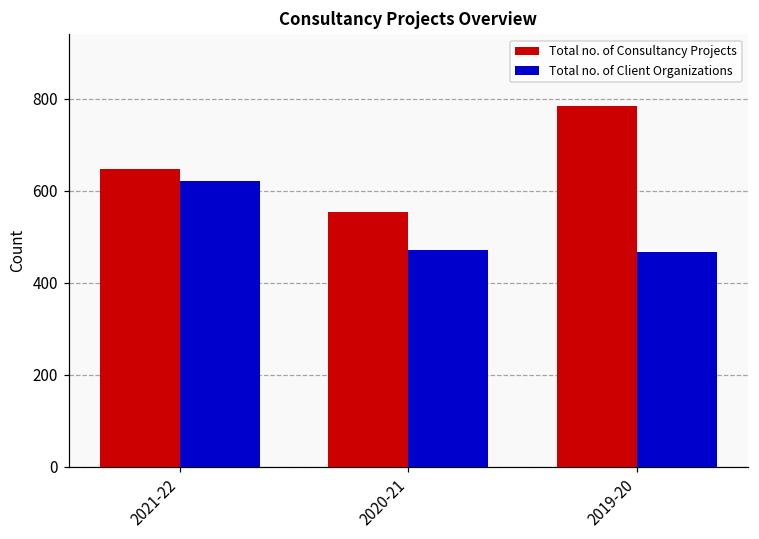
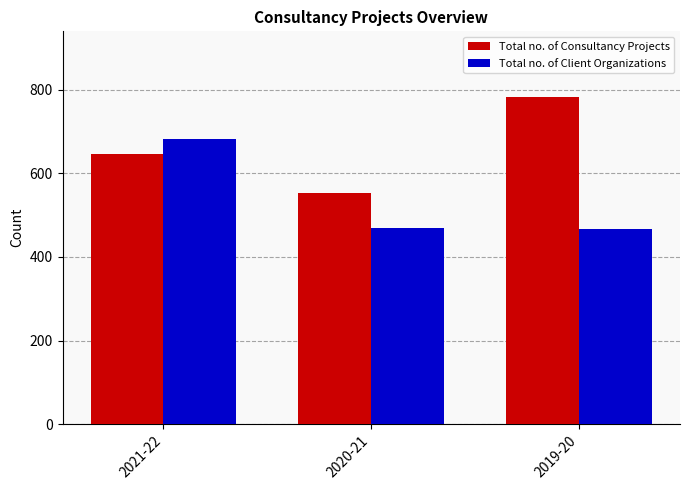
  {
    "Total no. of Consultancy Projects": {
      "2021-22": 650,
      "2020-21": 550,
      "2019-20": 780
    },
    "Total no. of Client Organizations": {
-     "2021-22": 620,
+     "2021-22": 680,
      "2020-21": 470,
      "2019-20": 470
    }
  }
